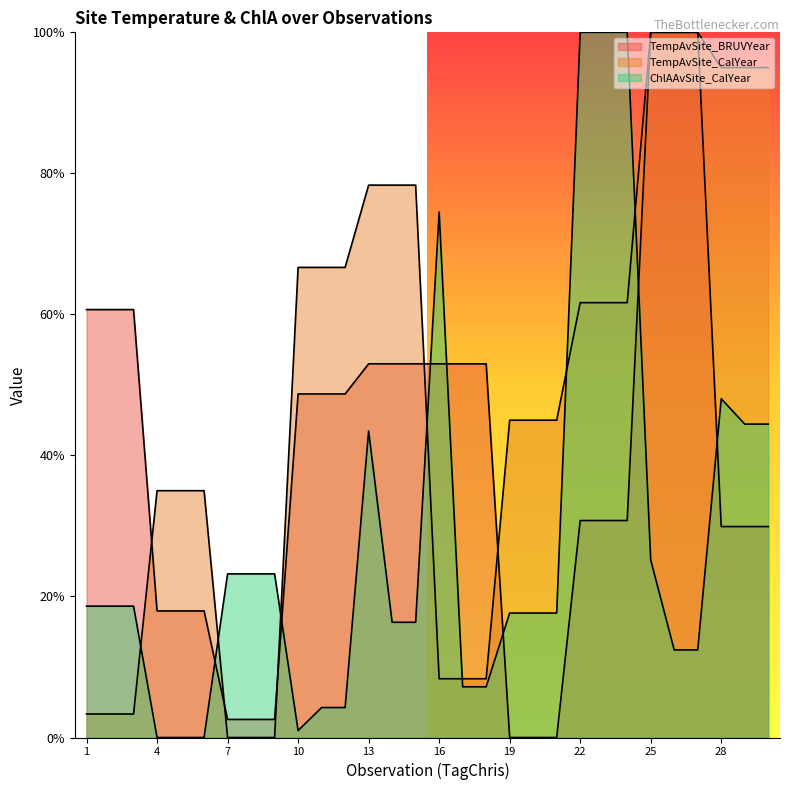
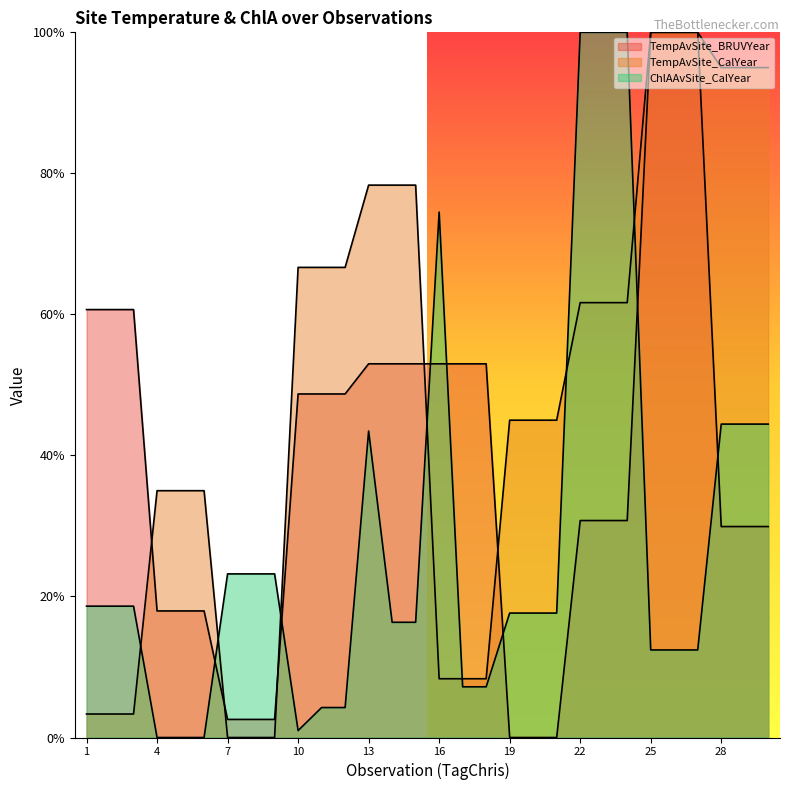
  {
    "ChlAAvSite_CalYear": {
      "1": "19%",
      "4": "0%",
      "7": "23%",
      "10": "1%",
      "13": "43%",
      "16": "75%",
      "19": "18%",
      "22": "100%",
-     "25": "25%",
-     "28": "48%"
+     "25": "12%",
+     "28": "44%"
    }
  }
